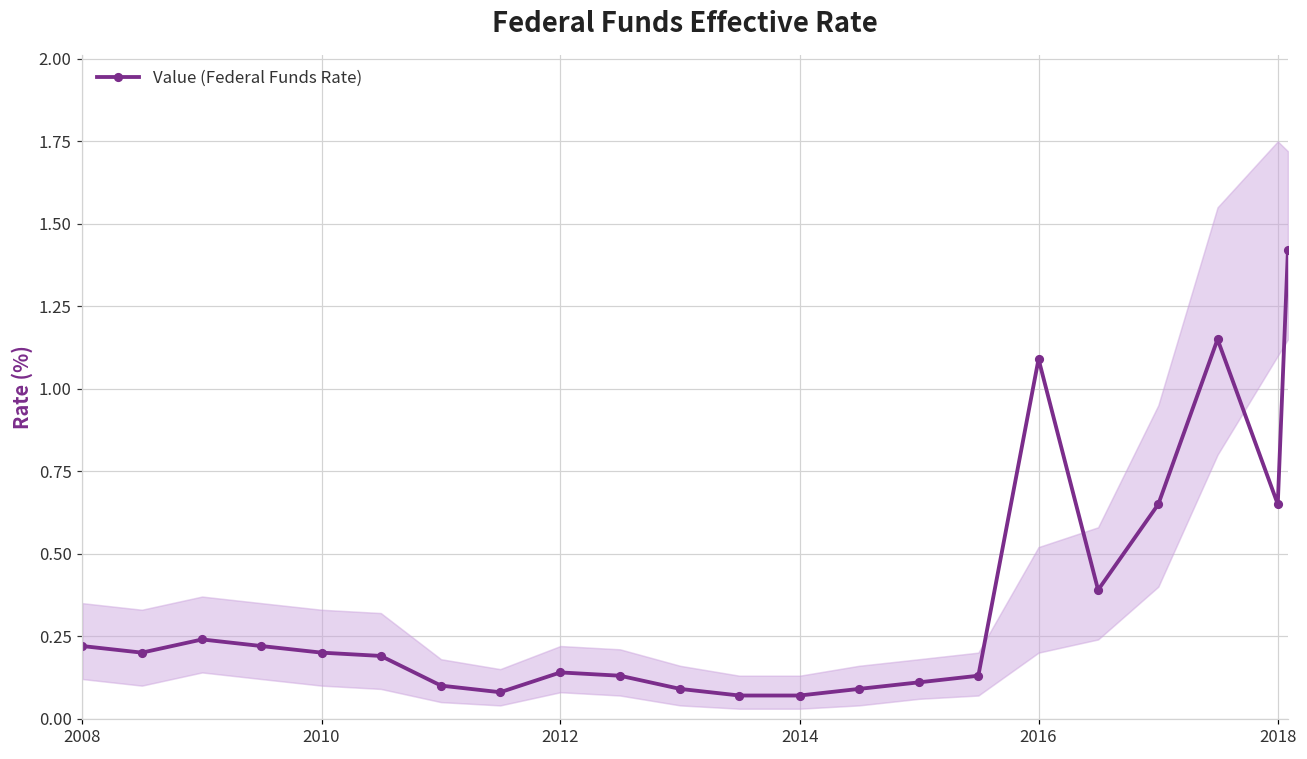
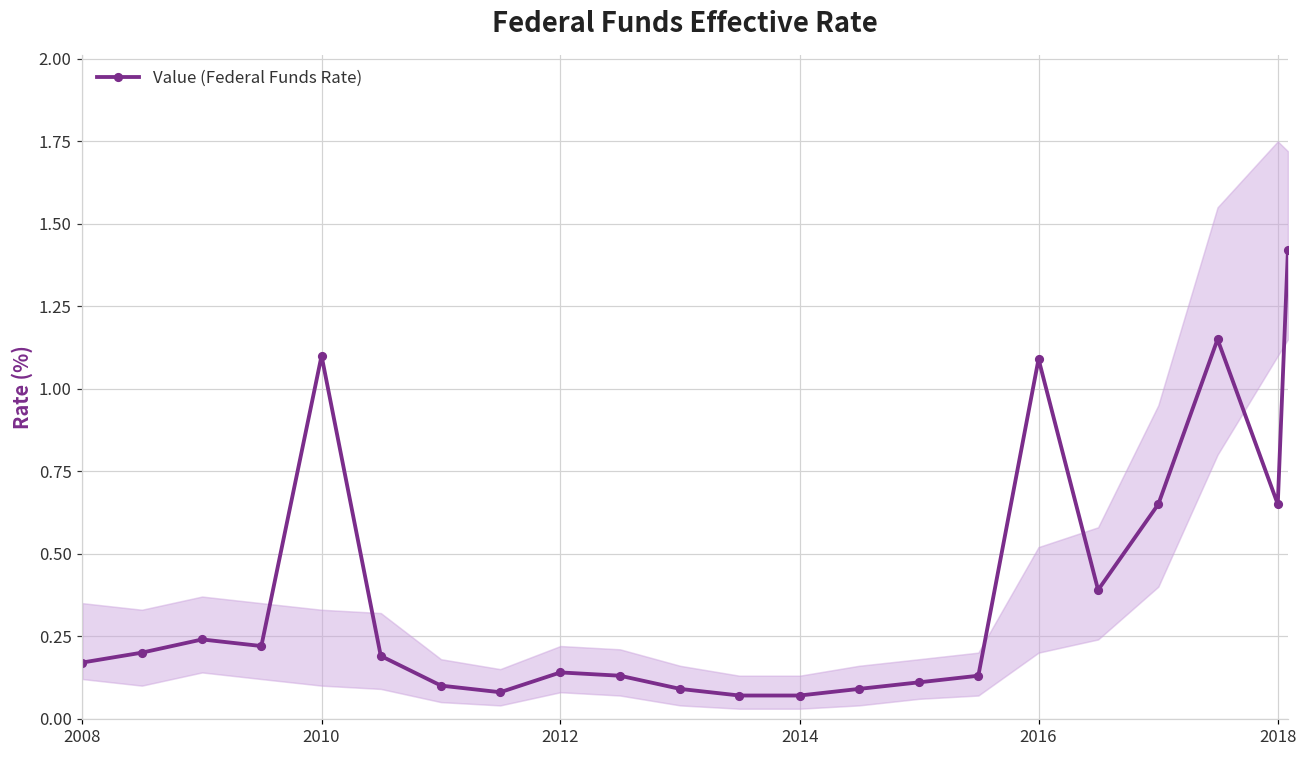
  {
    "Value (Federal Funds Rate)": {
-     "2008": 0.22,
-     "2010": 0.2,
+     "2008": 0.17,
+     "2010": 1.1,
      "2012": 0.14,
      "2014": 0.07,
      "2016": 1.09,
      "2018": 0.65
    }
  }
